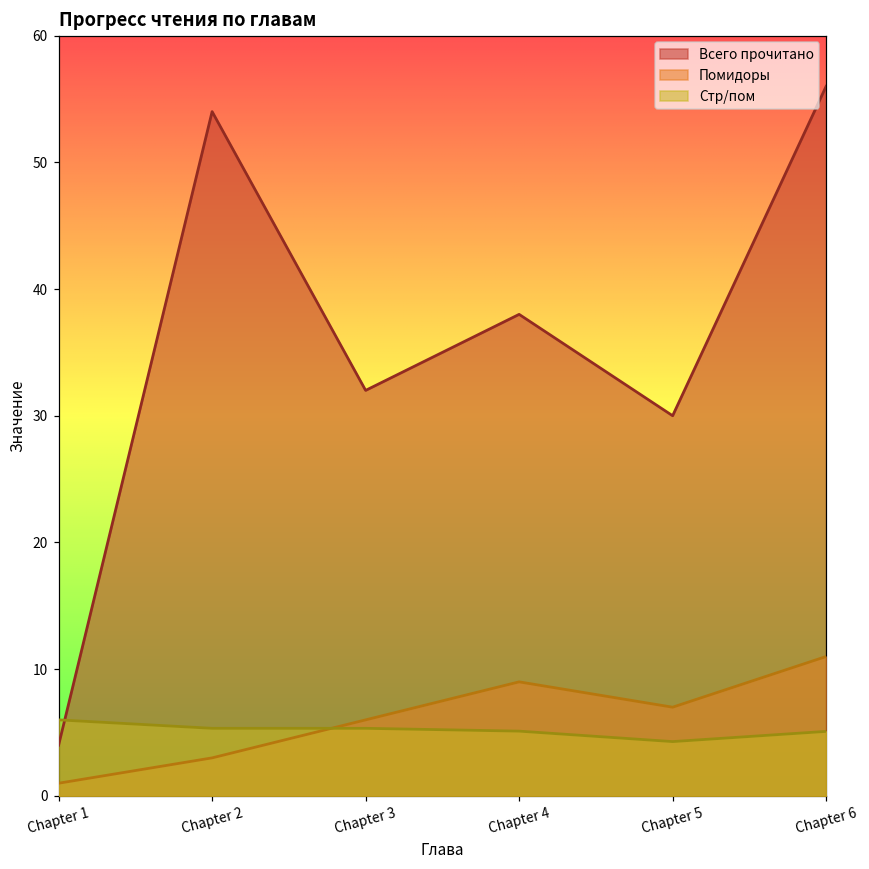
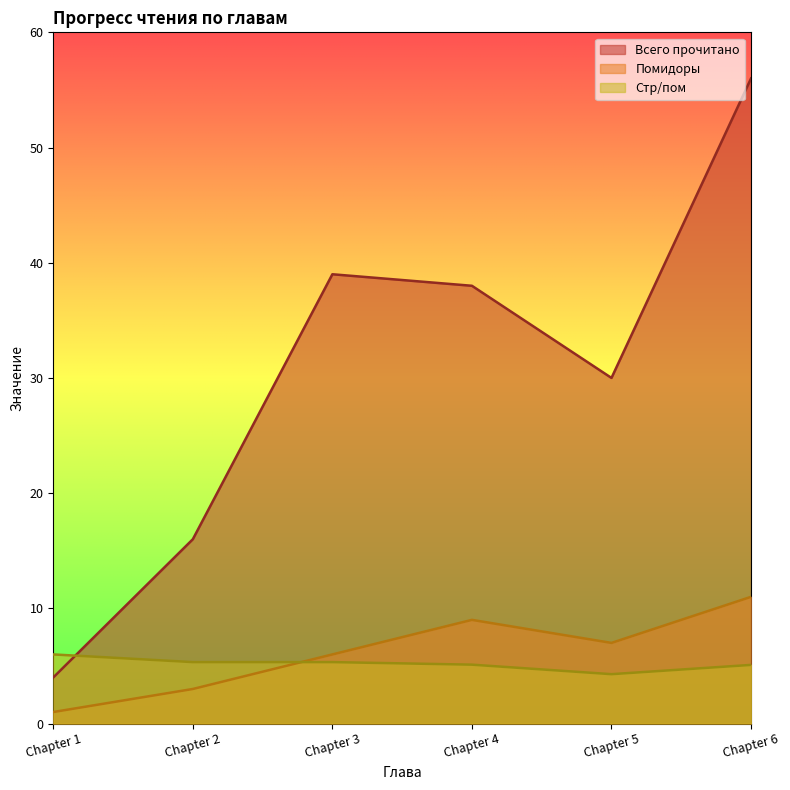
  {
    "Всего прочитано": {
      "Chapter 1": 4,
-     "Chapter 2": 54,
-     "Chapter 3": 32,
+     "Chapter 2": 16,
+     "Chapter 3": 39,
      "Chapter 4": 38,
      "Chapter 5": 30,
      "Chapter 6": 56
    }
  }
